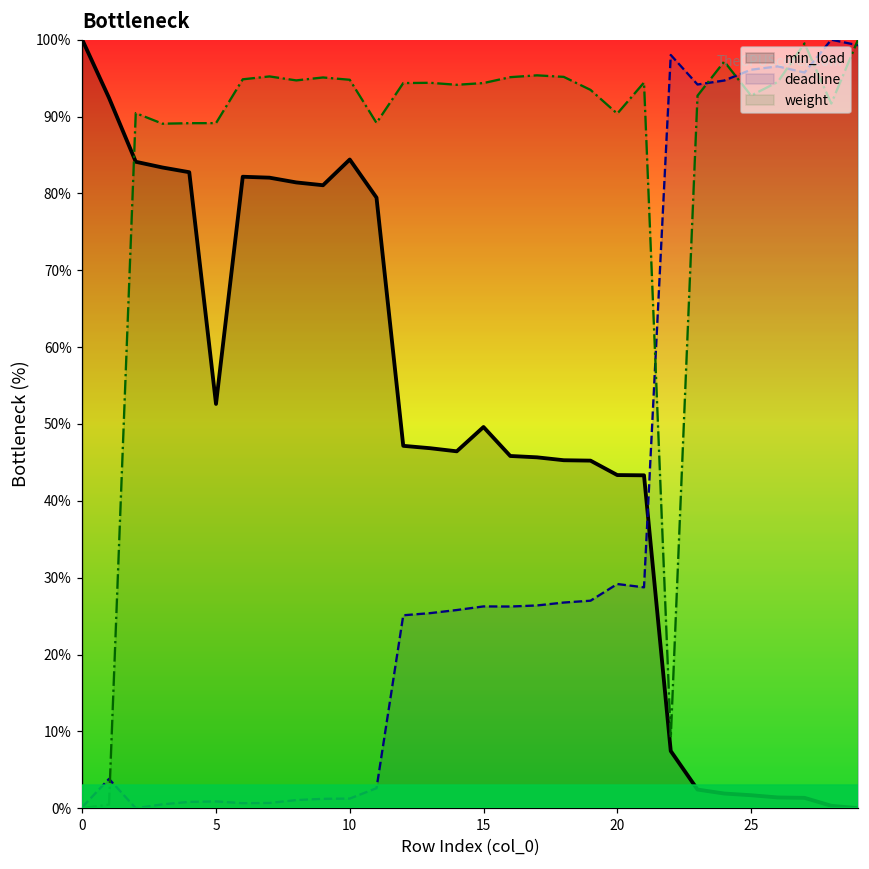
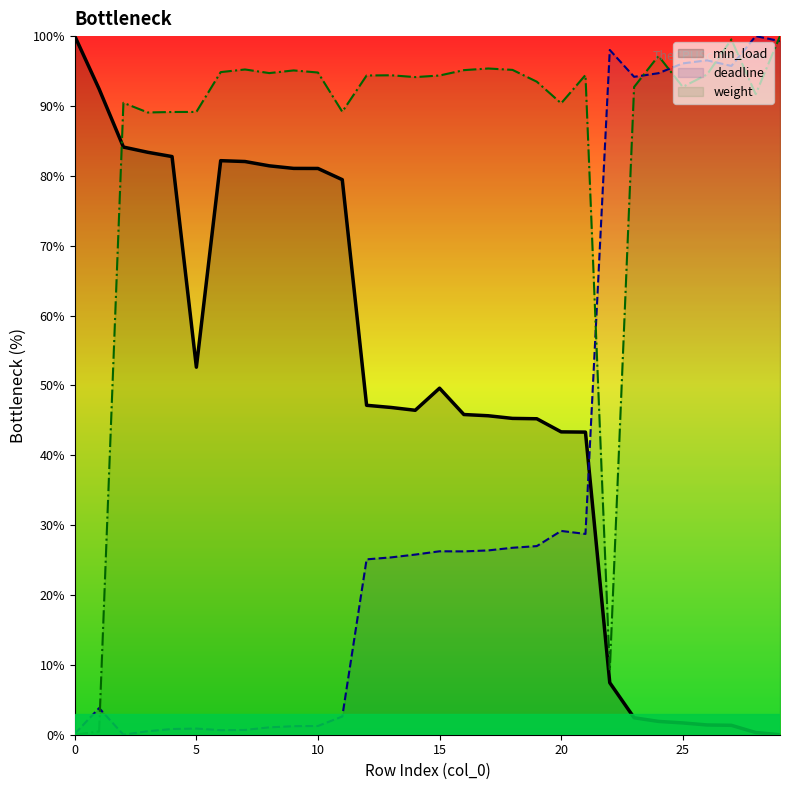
  {
    "min_load": {
      "0": "100%",
      "5": "53%",
-     "10": "84%",
+     "10": "81%",
      "15": "50%",
      "20": "43%"
    }
  }
